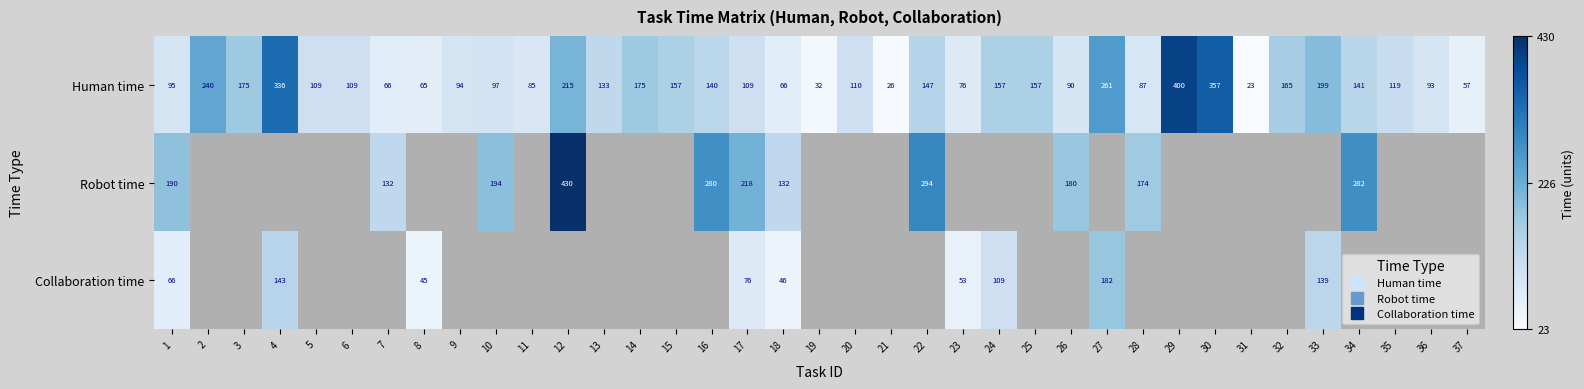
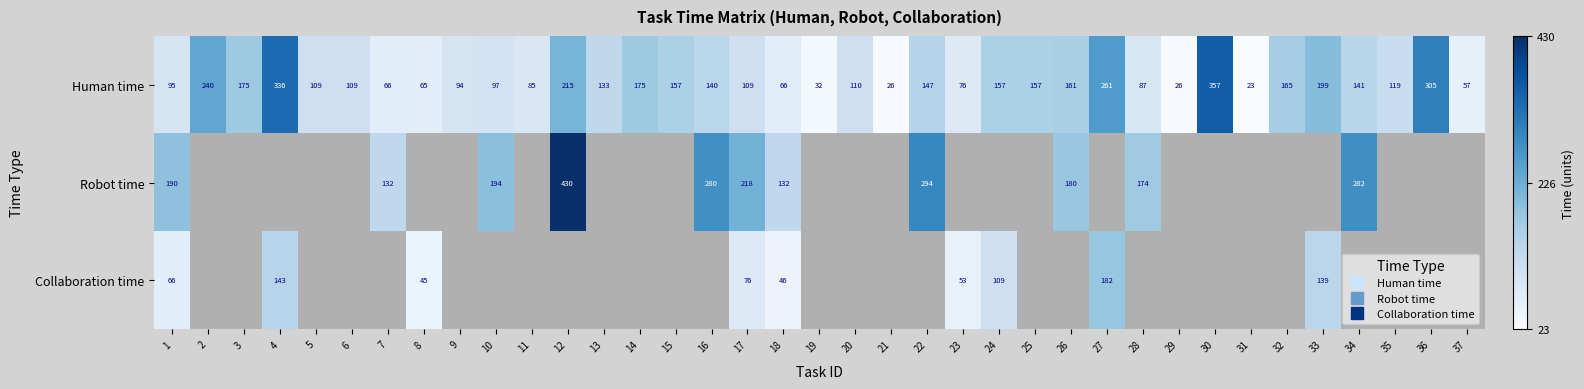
  {
    "Human time": {
      "1": 95,
      "2": 240,
      "3": 175,
      "4": 336,
      "5": 109,
      "6": 109,
      "7": 66,
      "8": 65,
      "9": 94,
      "10": 97,
      "11": 85,
      "12": 215,
      "13": 133,
      "14": 175,
      "15": 157,
      "16": 140,
      "17": 109,
      "18": 66,
      "19": 32,
      "20": 110,
      "21": 26,
      "22": 147,
      "23": 76,
      "24": 157,
      "25": 157,
-     "26": 90,
+     "26": 161,
      "27": 261,
      "28": 87,
-     "29": 400,
+     "29": 26,
      "30": 357,
      "31": 23,
      "32": 165,
      "33": 199,
      "34": 141,
      "35": 119,
-     "36": 93,
+     "36": 305,
      "37": 57
    },
    "Robot time": {
      "1": 190,
      "7": 132,
      "10": 194,
      "12": 430,
      "16": 280,
      "17": 218,
      "18": 132,
      "22": 294,
      "26": 180,
      "28": 174,
      "34": 282
    },
    "Collaboration time": {
      "1": 66,
      "4": 143,
      "8": 45,
      "17": 76,
      "18": 46,
      "23": 53,
      "24": 109,
      "27": 182,
      "33": 139
    }
  }
